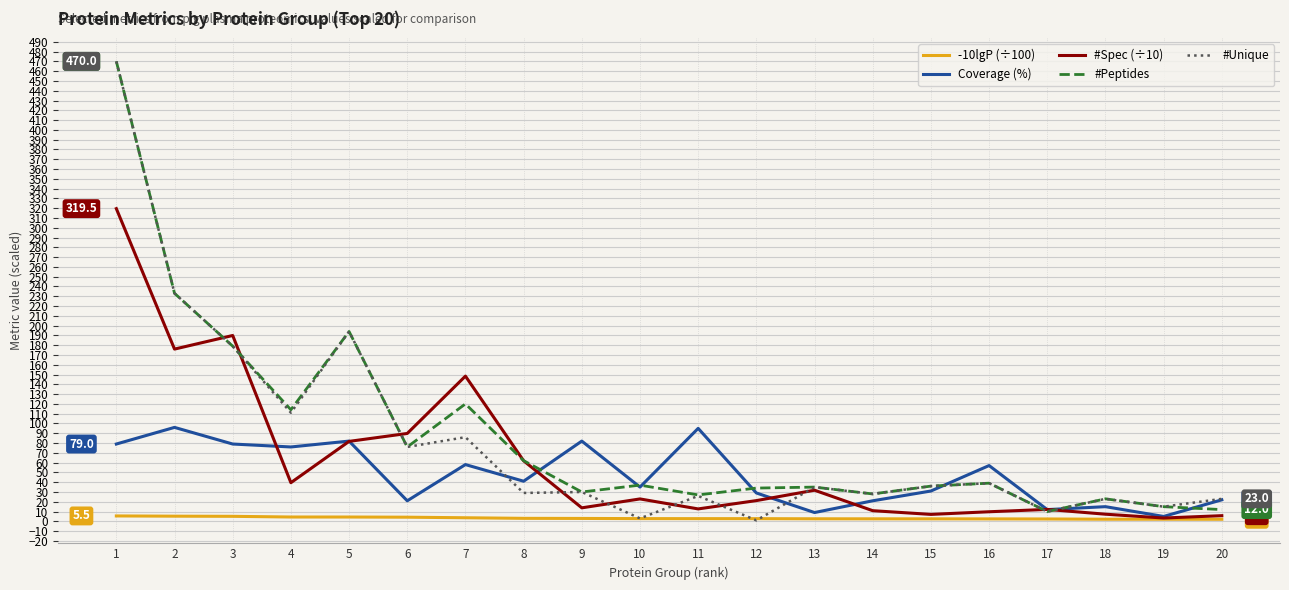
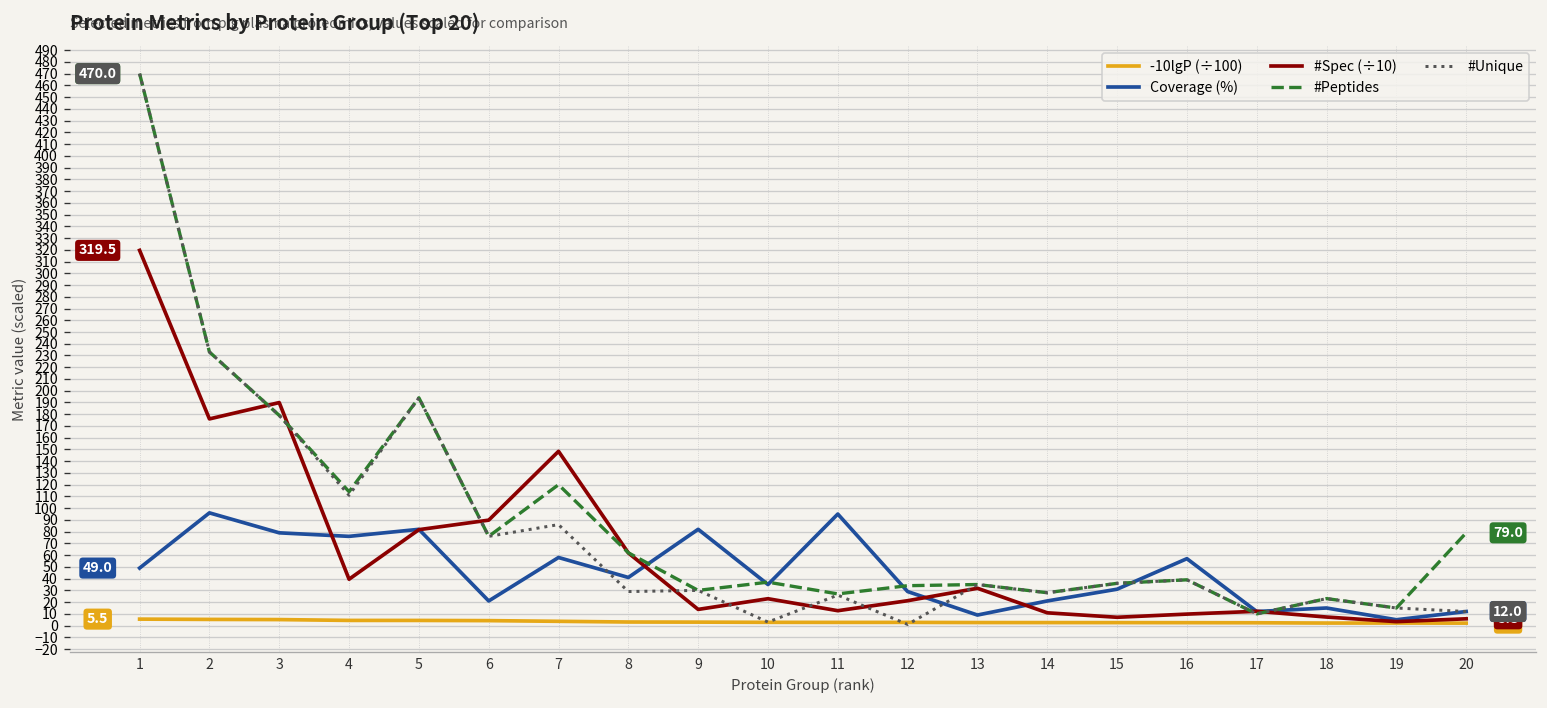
  {
    "Coverage (%)": {
-     "1": 79.0,
-     "20": 22.0
+     "1": 49.0,
+     "20": 12.0
    },
    "#Peptides": {
-     "20": 12.0
+     "20": 79.0
    },
    "#Unique": {
-     "20": 23.0
+     "20": 12.0
    }
  }
